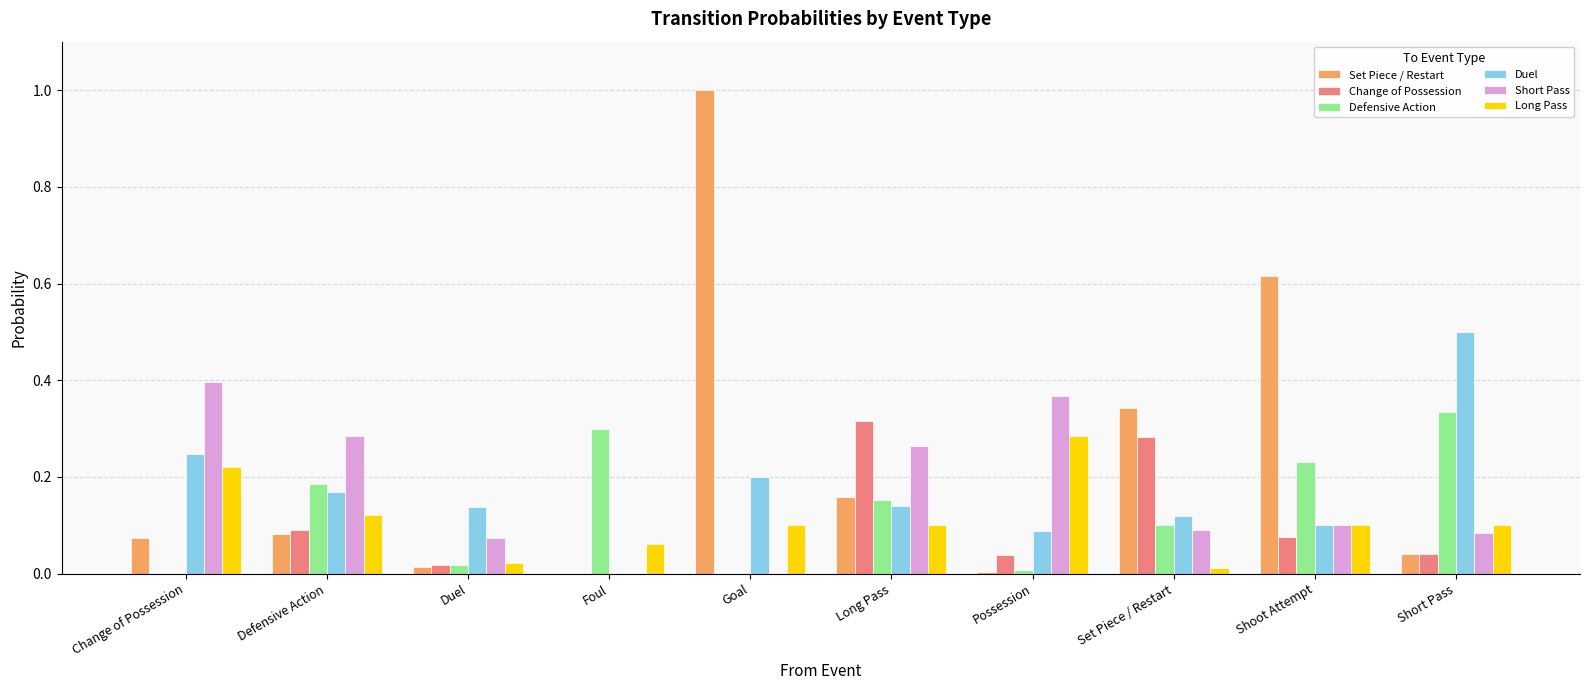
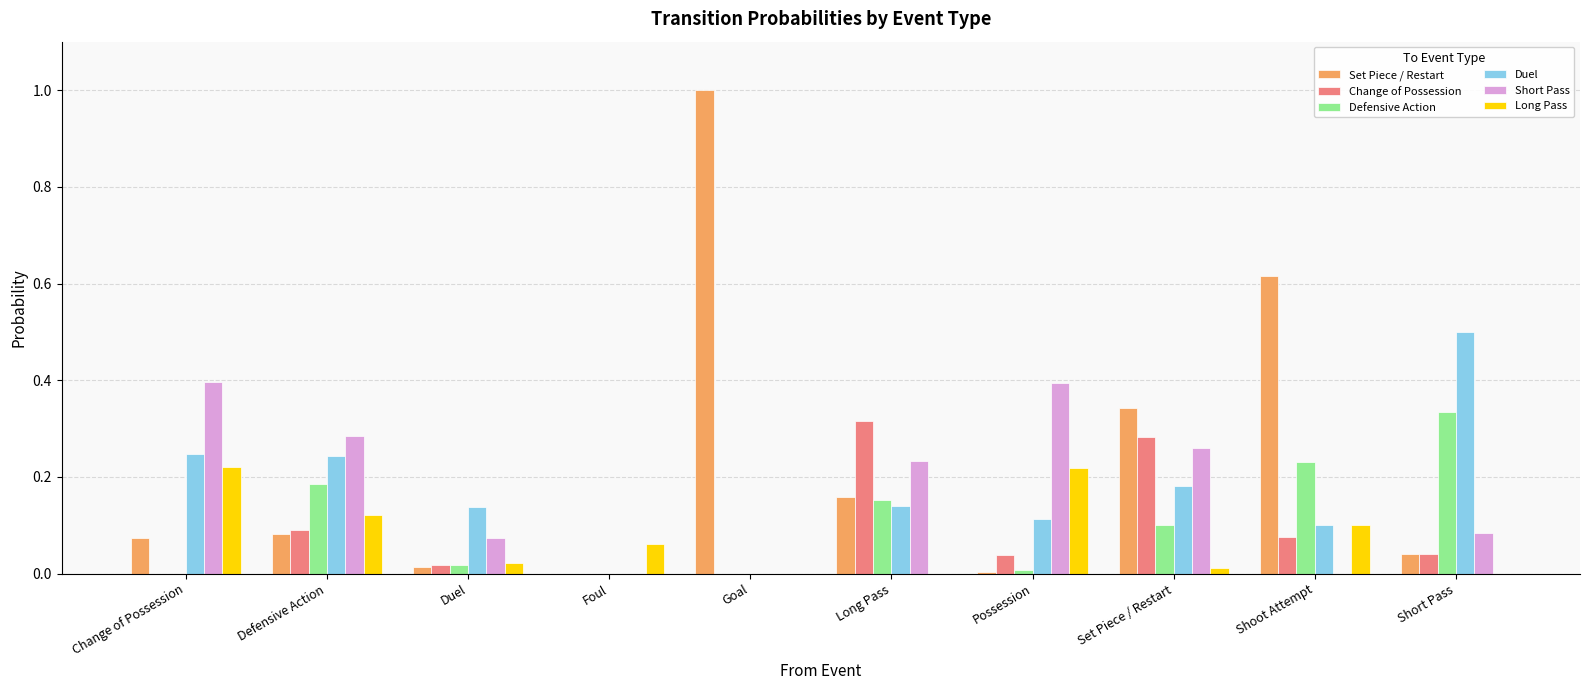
  {
    "Defensive Action": {
      "Change of Possession": 0.0,
      "Defensive Action": 0.19,
      "Duel": 0.02,
-     "Foul": 0.3,
+     "Foul": 0.0,
      "Goal": 0.0,
      "Long Pass": 0.15,
      "Possession": 0.01,
      "Set Piece / Restart": 0.1,
      "Shoot Attempt": 0.23,
      "Short Pass": 0.33
    },
    "Duel": {
      "Change of Possession": 0.25,
-     "Defensive Action": 0.17,
+     "Defensive Action": 0.24,
      "Duel": 0.14,
      "Foul": 0.00,
-     "Goal": 0.2,
+     "Goal": 0.0,
      "Long Pass": 0.14,
-     "Possession": 0.09,
-     "Set Piece / Restart": 0.12,
+     "Possession": 0.11,
+     "Set Piece / Restart": 0.18,
      "Shoot Attempt": 0.10,
      "Short Pass": 0.50
    },
    "Short Pass": {
      "Change of Possession": 0.40,
      "Defensive Action": 0.28,
      "Duel": 0.07,
      "Foul": 0.00,
      "Goal": 0.00,
-     "Long Pass": 0.26,
-     "Possession": 0.37,
-     "Set Piece / Restart": 0.09,
-     "Shoot Attempt": 0.1,
+     "Long Pass": 0.23,
+     "Possession": 0.40,
+     "Set Piece / Restart": 0.26,
+     "Shoot Attempt": 0.0,
      "Short Pass": 0.08
    },
    "Long Pass": {
      "Change of Possession": 0.22,
      "Defensive Action": 0.12,
      "Duel": 0.02,
      "Foul": 0.06,
-     "Goal": 0.1,
-     "Long Pass": 0.1,
-     "Possession": 0.28,
+     "Goal": 0.0,
+     "Long Pass": 0.0,
+     "Possession": 0.22,
      "Set Piece / Restart": 0.01,
      "Shoot Attempt": 0.10,
-     "Short Pass": 0.1
+     "Short Pass": 0.0
    }
  }
